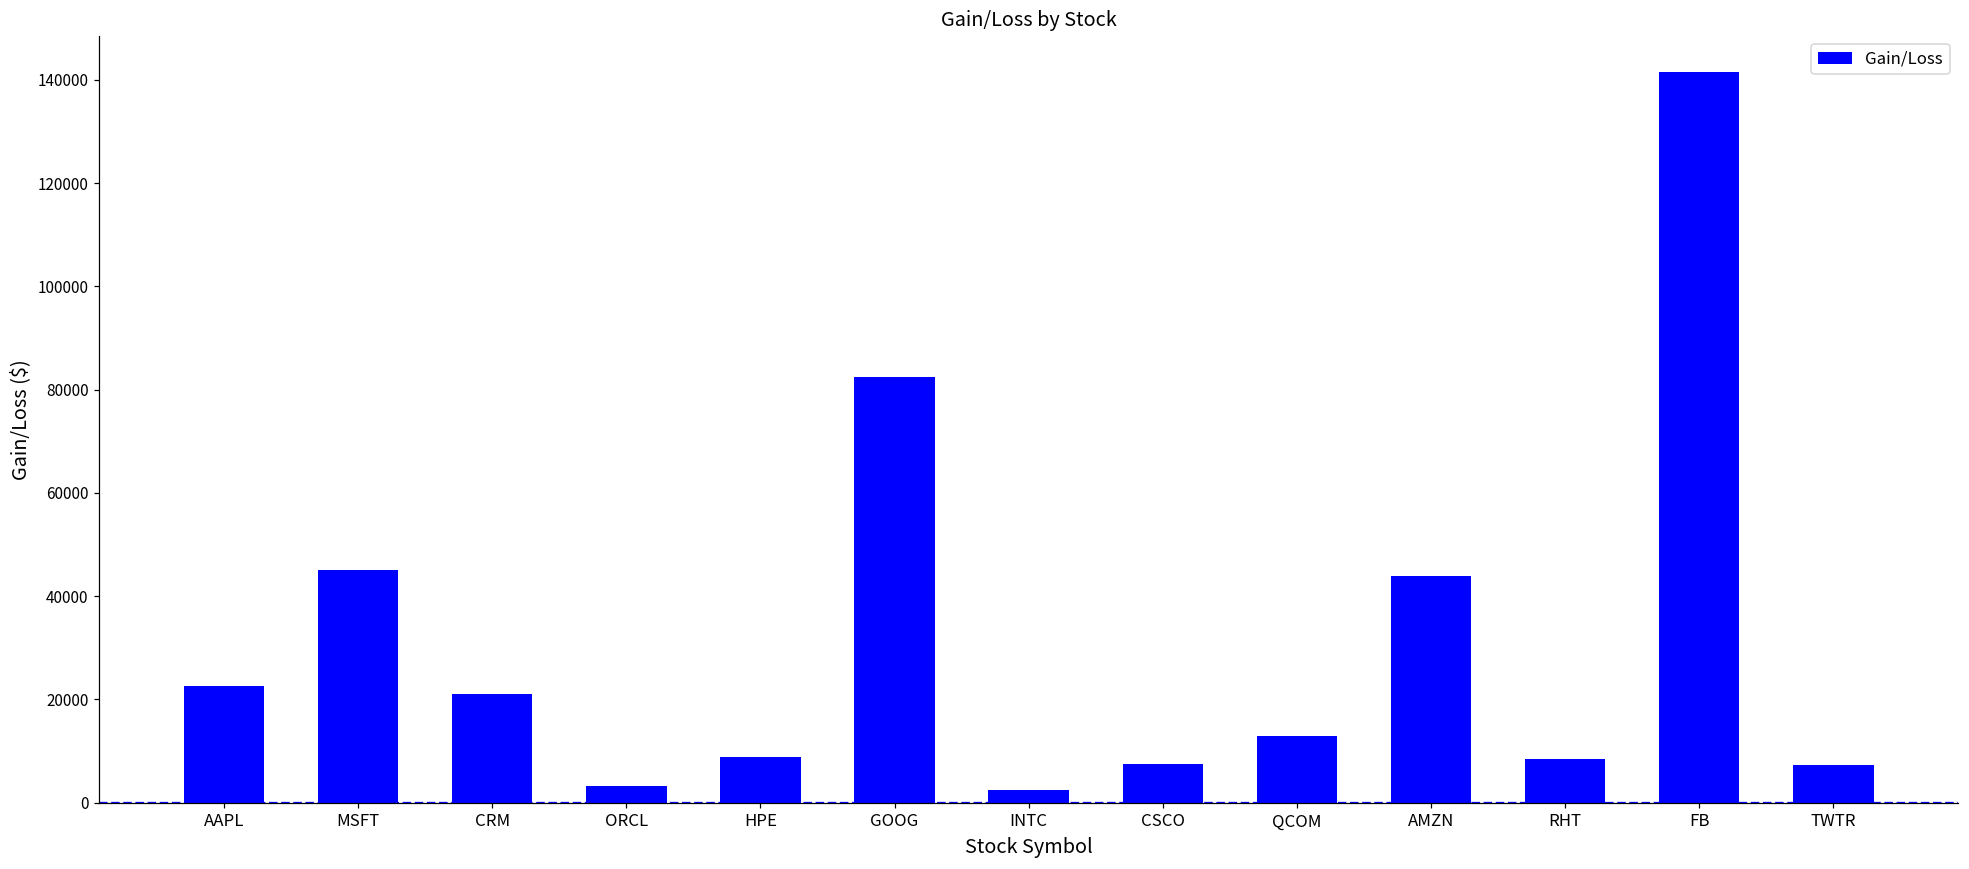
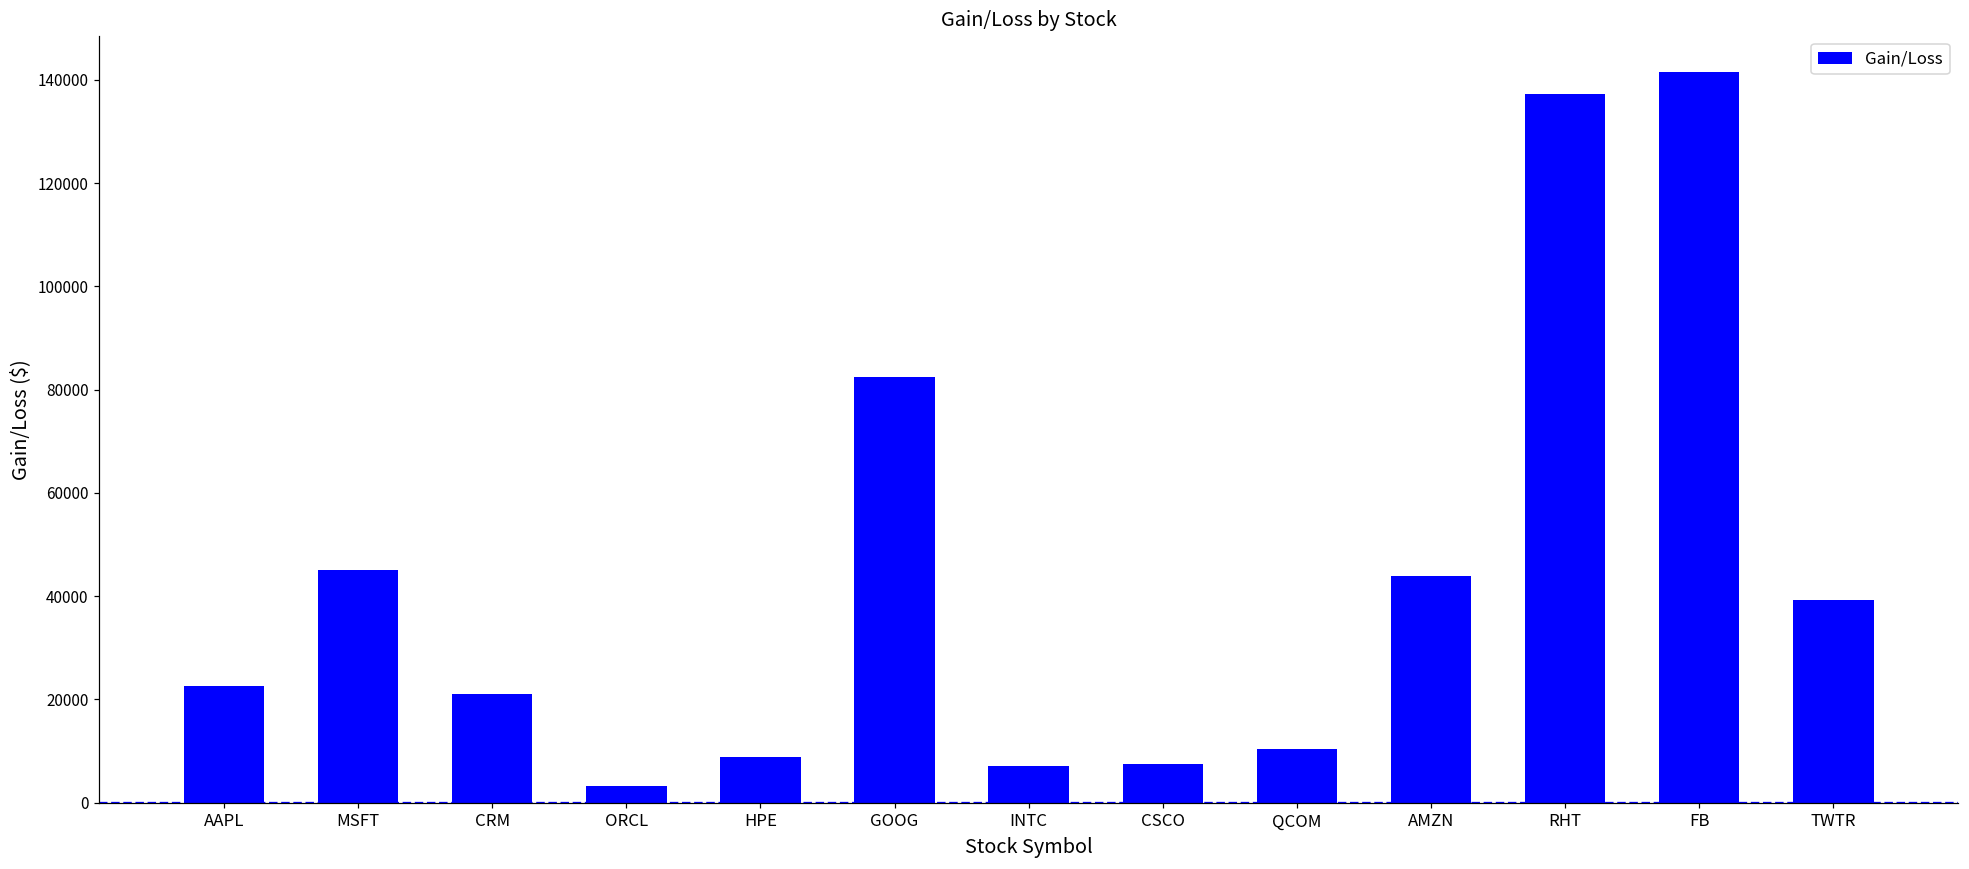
  {
    "AAPL": 23000,
    "MSFT": 45000,
    "CRM": 21000,
    "ORCL": 3000,
    "HPE": 9000,
    "GOOG": 83000,
-   "INTC": 2000,
+   "INTC": 7000,
    "CSCO": 7000,
-   "QCOM": 13000,
+   "QCOM": 10000,
    "AMZN": 44000,
-   "RHT": 9000,
+   "RHT": 137000,
    "FB": 141000,
-   "TWTR": 7000
+   "TWTR": 39000
  }
